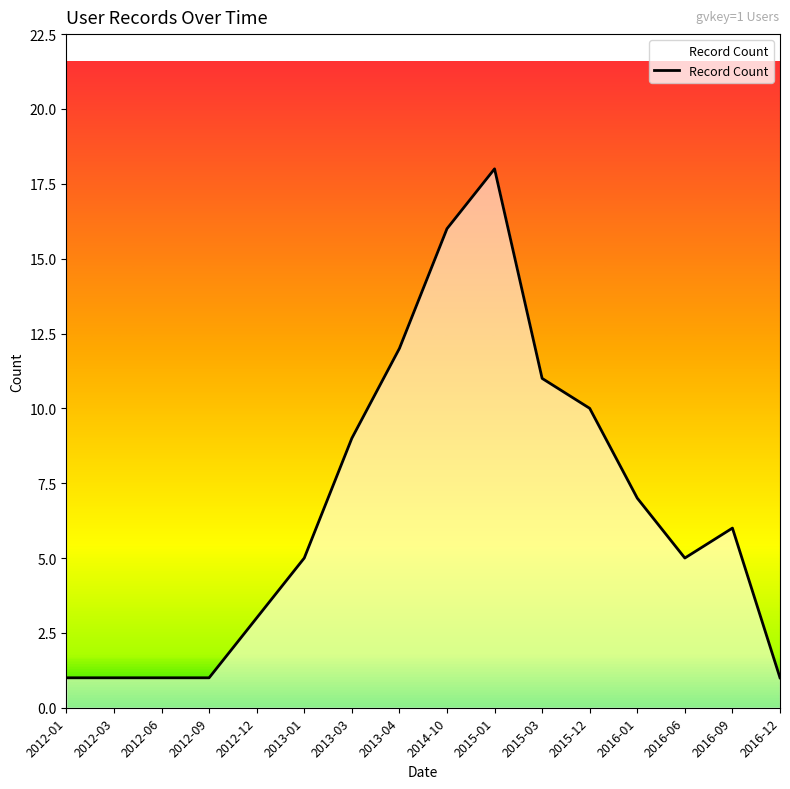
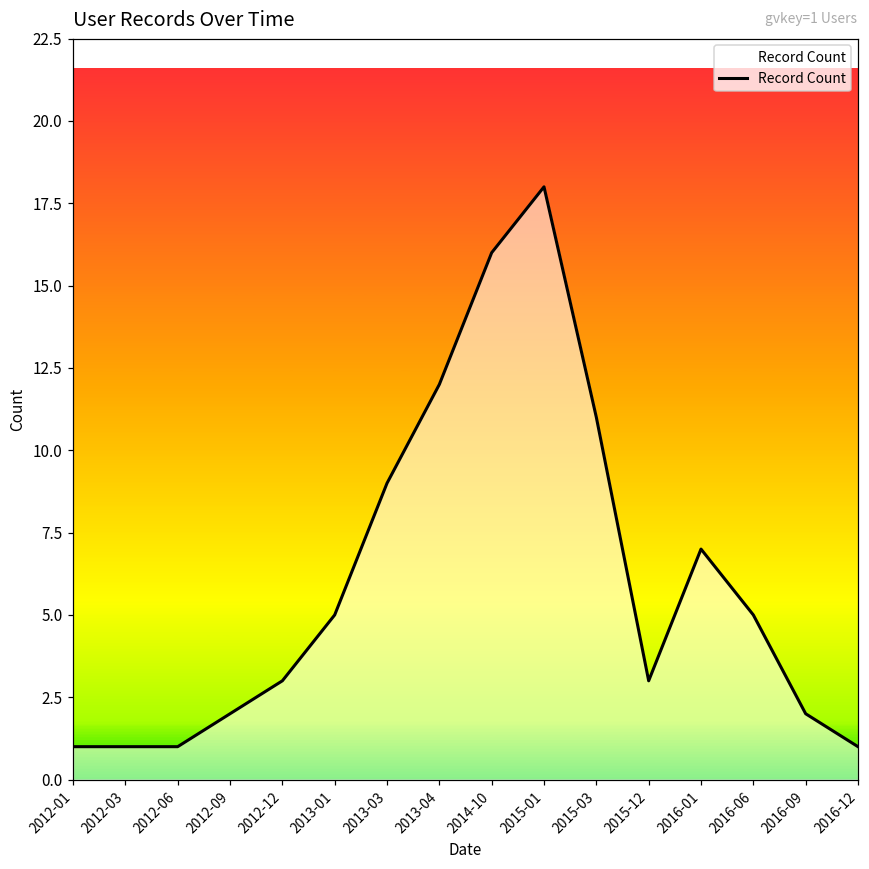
  {
    "2012-01": 1,
    "2012-03": 1,
    "2012-06": 1,
-   "2012-09": 1,
+   "2012-09": 2,
    "2012-12": 3,
    "2013-01": 5,
    "2013-03": 9,
    "2013-04": 12,
    "2014-10": 16,
    "2015-01": 18,
    "2015-03": 11,
-   "2015-12": 10,
+   "2015-12": 3,
    "2016-01": 7,
    "2016-06": 5,
-   "2016-09": 6,
+   "2016-09": 2,
    "2016-12": 1
  }
